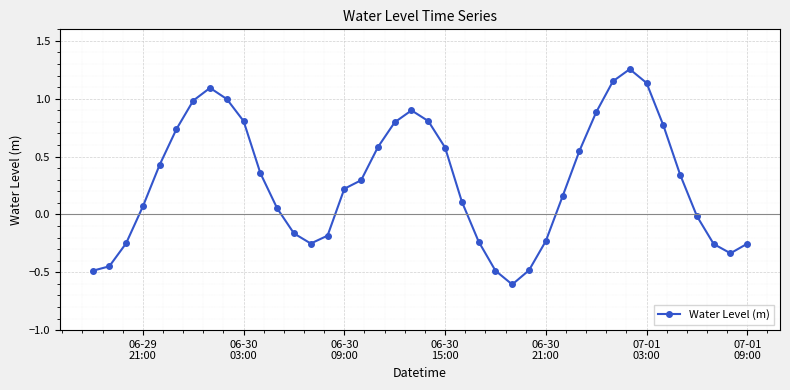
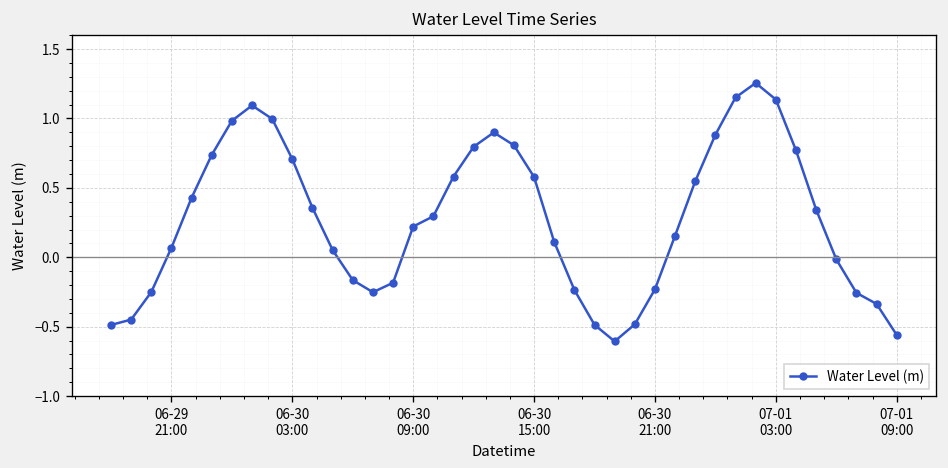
  {
    "06-29 21:00": 0.07,
-   "06-30 03:00": 0.81,
+   "06-30 03:00": 0.71,
    "06-30 09:00": 0.22,
    "06-30 15:00": 0.58,
    "06-30 21:00": -0.23,
    "07-01 03:00": 1.14,
-   "07-01 09:00": -0.25
+   "07-01 09:00": -0.56
  }
